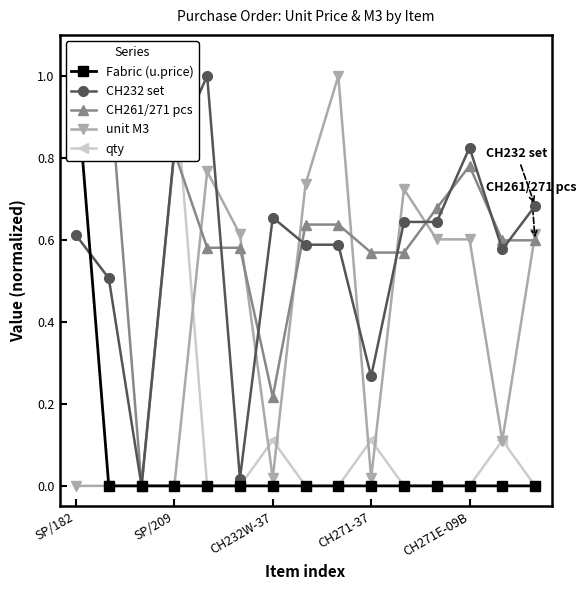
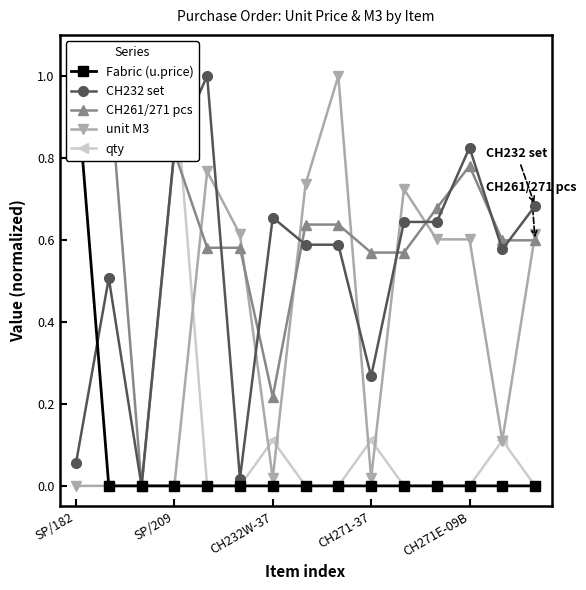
  {
    "Fabric (u.price)": {
      "CH232W-37": 0.00,
      "CH271-37": 0.00
    },
    "CH232 set": {
-     "SP/182": 0.61,
+     "SP/182": 0.06,
      "CH232W-37": 0.65,
      "CH271-37": 0.27,
      "CH271E-09B": 0.83
    }
  }
